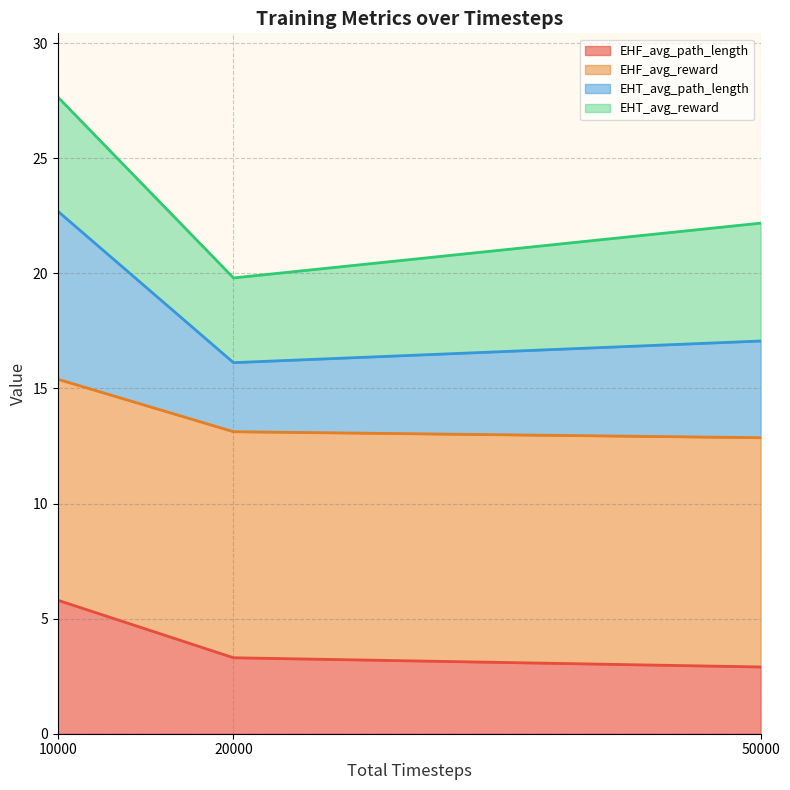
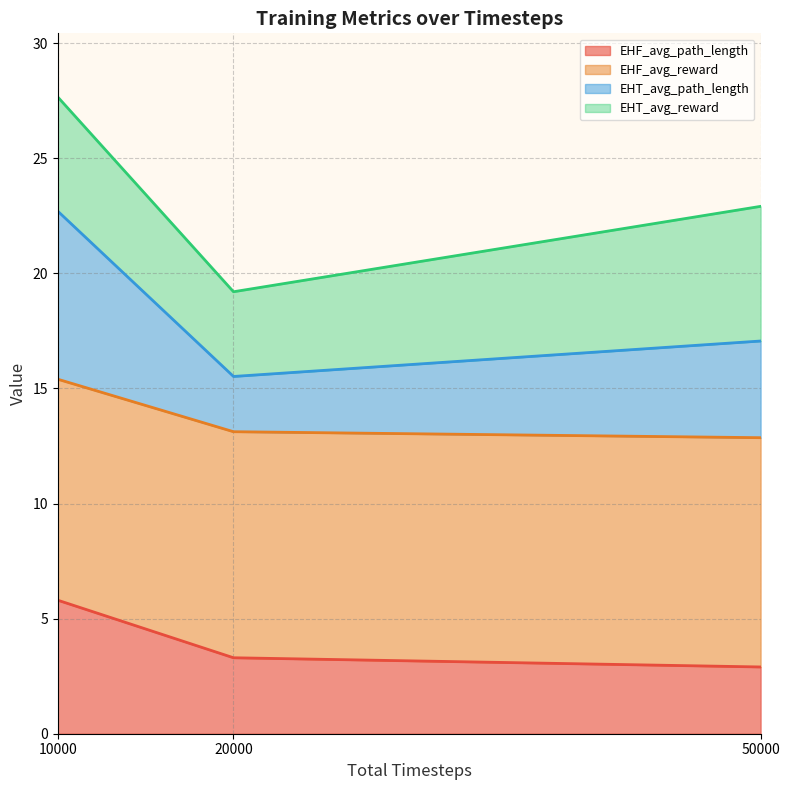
  {
    "EHT_avg_path_length": {
      "10000": 7.3,
-     "20000": 3.0,
+     "20000": 2.4,
      "50000": 4.2
    },
    "EHT_avg_reward": {
      "10000": 5.0,
      "20000": 3.7,
-     "50000": 5.1
+     "50000": 5.9
    }
  }
